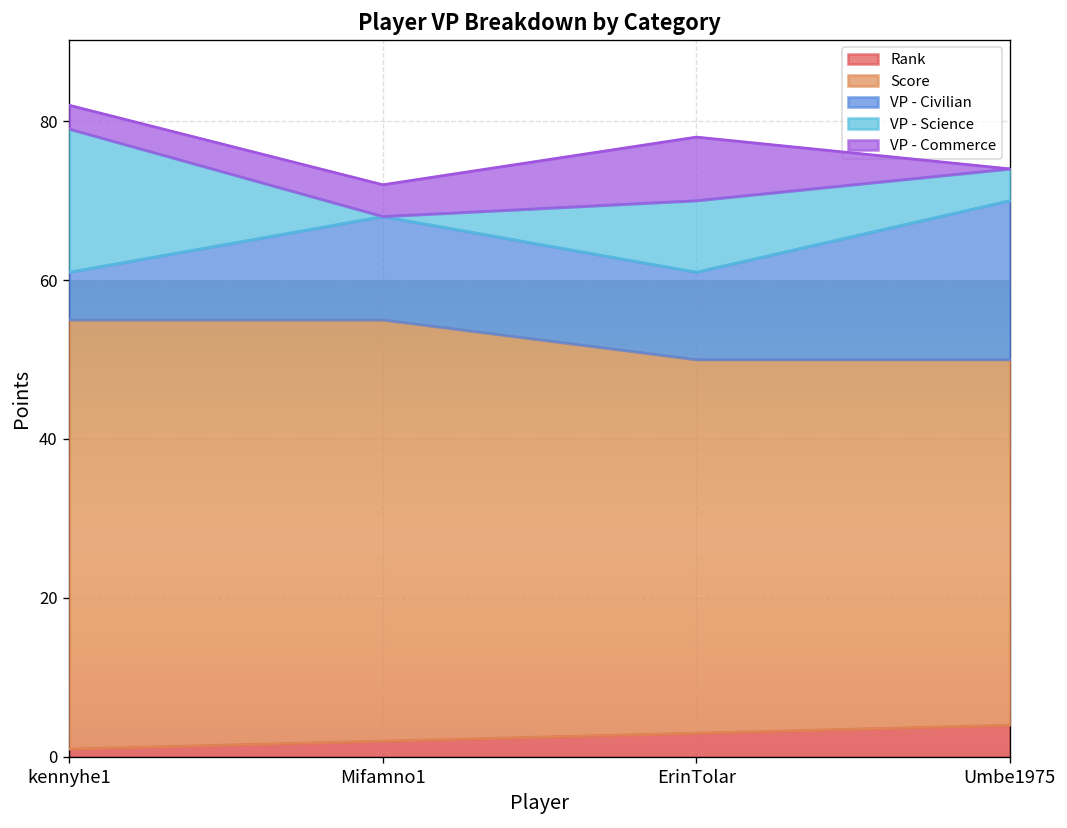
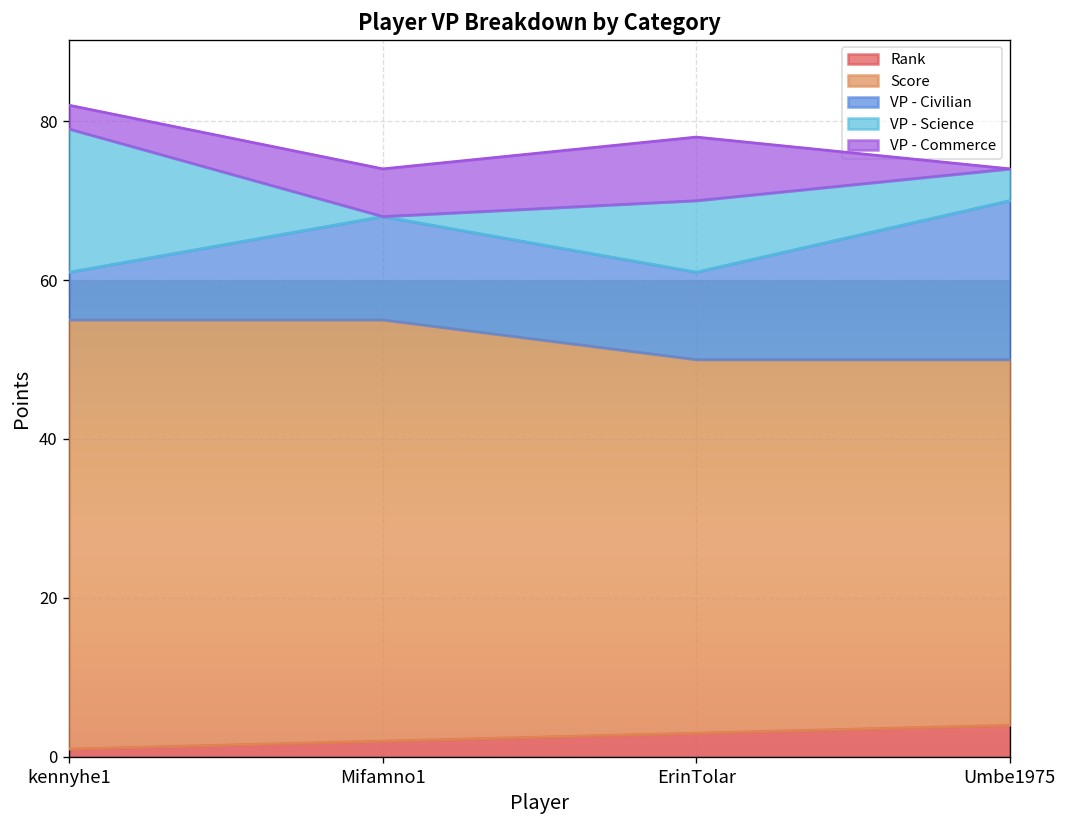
  {
    "VP - Commerce": {
      "kennyhe1": 3,
-     "Mifamno1": 4,
+     "Mifamno1": 6,
      "ErinTolar": 8
    }
  }
